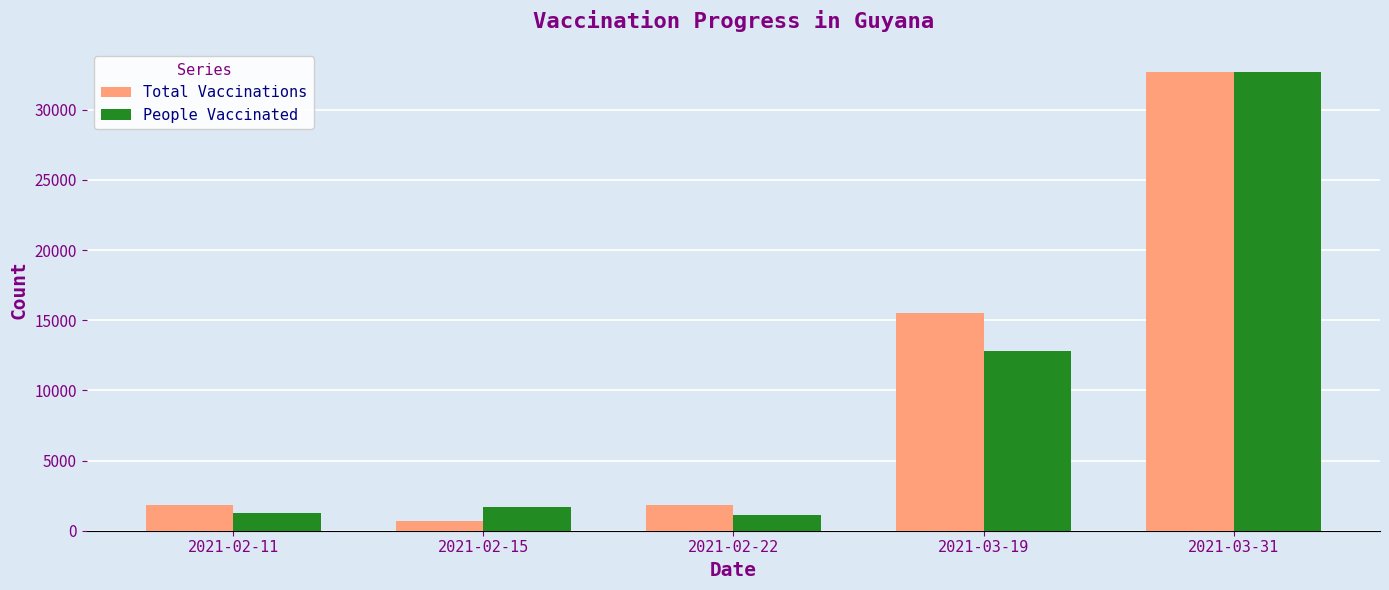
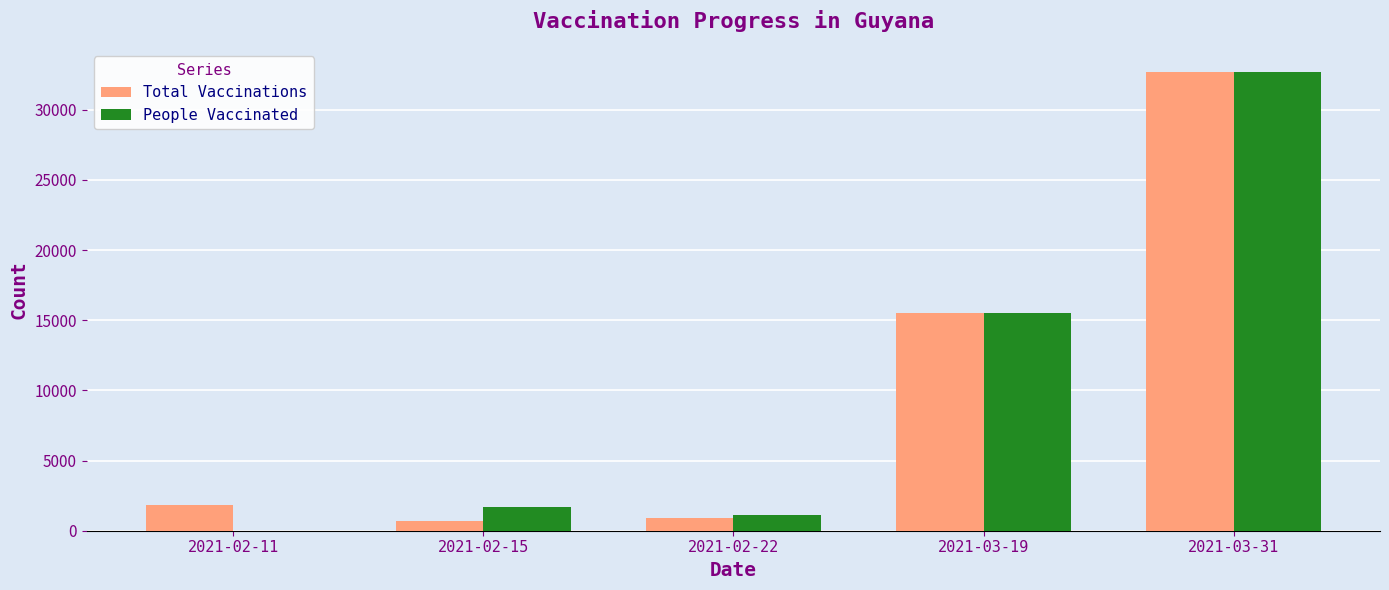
  {
    "Total Vaccinations": {
      "2021-02-11": 1900,
      "2021-02-15": 700,
-     "2021-02-22": 1900,
+     "2021-02-22": 900,
      "2021-03-19": 15500,
      "2021-03-31": 32700
    },
    "People Vaccinated": {
-     "2021-02-11": 1300,
+     "2021-02-11": 0,
      "2021-02-15": 1700,
      "2021-02-22": 1200,
-     "2021-03-19": 12800,
+     "2021-03-19": 15500,
      "2021-03-31": 32700
    }
  }
